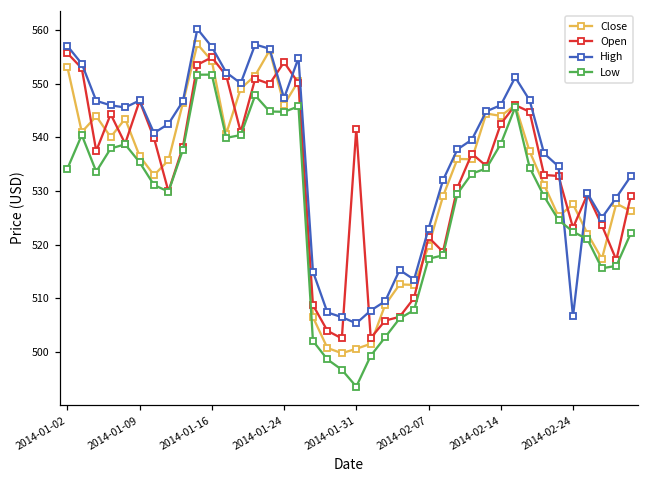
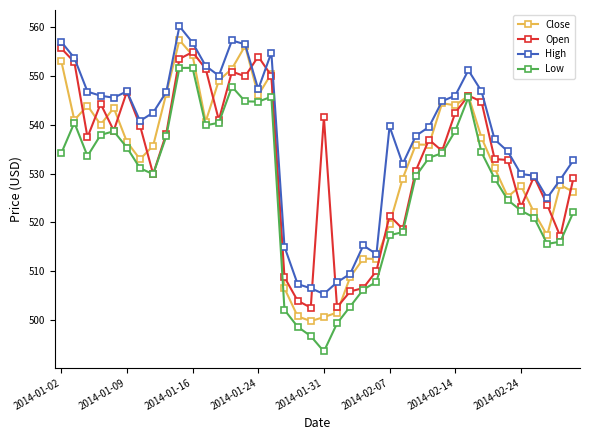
  {
    "Close": {
      "2014-01-02": 553,
      "2014-01-09": 537,
      "2014-01-16": 554,
      "2014-01-24": 546,
      "2014-01-31": 501,
      "2014-02-07": 520,
      "2014-02-14": 544,
      "2014-02-24": 528
    },
    "Open": {
      "2014-01-02": 556,
      "2014-01-16": 555,
      "2014-01-24": 554,
      "2014-01-31": 542,
      "2014-02-07": 521,
      "2014-02-14": 542,
      "2014-02-24": 523
    },
    "High": {
      "2014-01-02": 557,
      "2014-01-16": 557,
      "2014-01-24": 547,
      "2014-01-31": 505,
-     "2014-02-07": 523,
+     "2014-02-07": 540,
      "2014-02-14": 546,
-     "2014-02-24": 507
+     "2014-02-24": 530
    },
    "Low": {
      "2014-01-02": 534,
      "2014-01-09": 535,
      "2014-01-16": 552,
      "2014-01-24": 545,
      "2014-01-31": 494,
      "2014-02-07": 517,
      "2014-02-14": 539,
      "2014-02-24": 522
    }
  }
